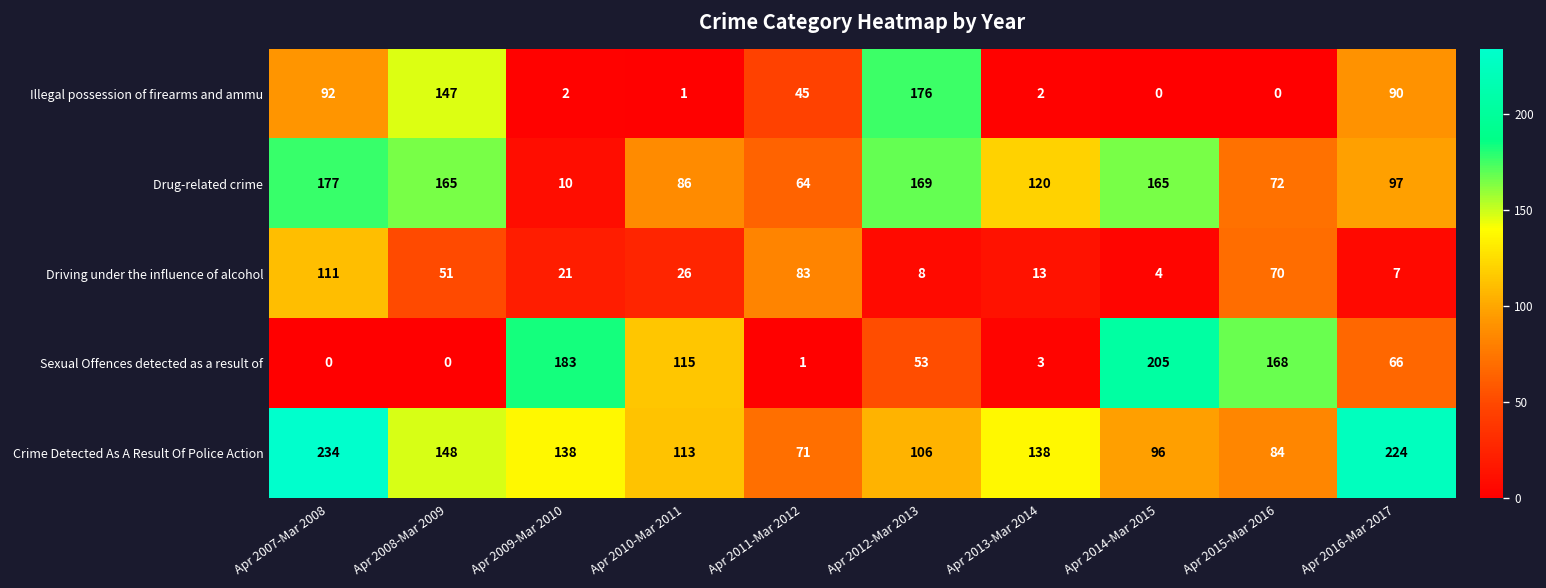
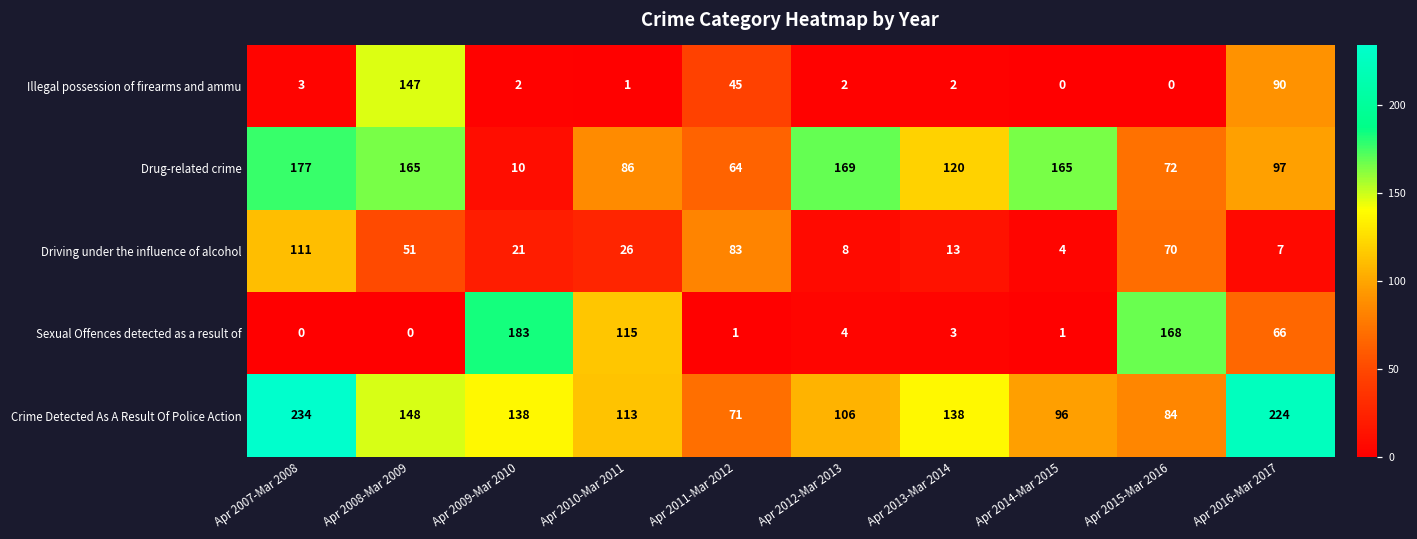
  {
    "Illegal possession of firearms and ammu": {
-     "Apr 2007-Mar 2008": 92,
+     "Apr 2007-Mar 2008": 3,
      "Apr 2008-Mar 2009": 147,
      "Apr 2009-Mar 2010": 2,
      "Apr 2010-Mar 2011": 1,
      "Apr 2011-Mar 2012": 45,
-     "Apr 2012-Mar 2013": 176,
+     "Apr 2012-Mar 2013": 2,
      "Apr 2013-Mar 2014": 2,
      "Apr 2014-Mar 2015": 0,
      "Apr 2015-Mar 2016": 0,
      "Apr 2016-Mar 2017": 90
    },
    "Drug-related crime": {
      "Apr 2007-Mar 2008": 177,
      "Apr 2008-Mar 2009": 165,
      "Apr 2009-Mar 2010": 10,
      "Apr 2010-Mar 2011": 86,
      "Apr 2011-Mar 2012": 64,
      "Apr 2012-Mar 2013": 169,
      "Apr 2013-Mar 2014": 120,
      "Apr 2014-Mar 2015": 165,
      "Apr 2015-Mar 2016": 72,
      "Apr 2016-Mar 2017": 97
    },
    "Driving under the influence of alcohol": {
      "Apr 2007-Mar 2008": 111,
      "Apr 2008-Mar 2009": 51,
      "Apr 2009-Mar 2010": 21,
      "Apr 2010-Mar 2011": 26,
      "Apr 2011-Mar 2012": 83,
      "Apr 2012-Mar 2013": 8,
      "Apr 2013-Mar 2014": 13,
      "Apr 2014-Mar 2015": 4,
      "Apr 2015-Mar 2016": 70,
      "Apr 2016-Mar 2017": 7
    },
    "Sexual Offences detected as a result of": {
      "Apr 2007-Mar 2008": 0,
      "Apr 2008-Mar 2009": 0,
      "Apr 2009-Mar 2010": 183,
      "Apr 2010-Mar 2011": 115,
      "Apr 2011-Mar 2012": 1,
-     "Apr 2012-Mar 2013": 53,
+     "Apr 2012-Mar 2013": 4,
      "Apr 2013-Mar 2014": 3,
-     "Apr 2014-Mar 2015": 205,
+     "Apr 2014-Mar 2015": 1,
      "Apr 2015-Mar 2016": 168,
      "Apr 2016-Mar 2017": 66
    },
    "Crime Detected As A Result Of Police Action": {
      "Apr 2007-Mar 2008": 234,
      "Apr 2008-Mar 2009": 148,
      "Apr 2009-Mar 2010": 138,
      "Apr 2010-Mar 2011": 113,
      "Apr 2011-Mar 2012": 71,
      "Apr 2012-Mar 2013": 106,
      "Apr 2013-Mar 2014": 138,
      "Apr 2014-Mar 2015": 96,
      "Apr 2015-Mar 2016": 84,
      "Apr 2016-Mar 2017": 224
    }
  }
